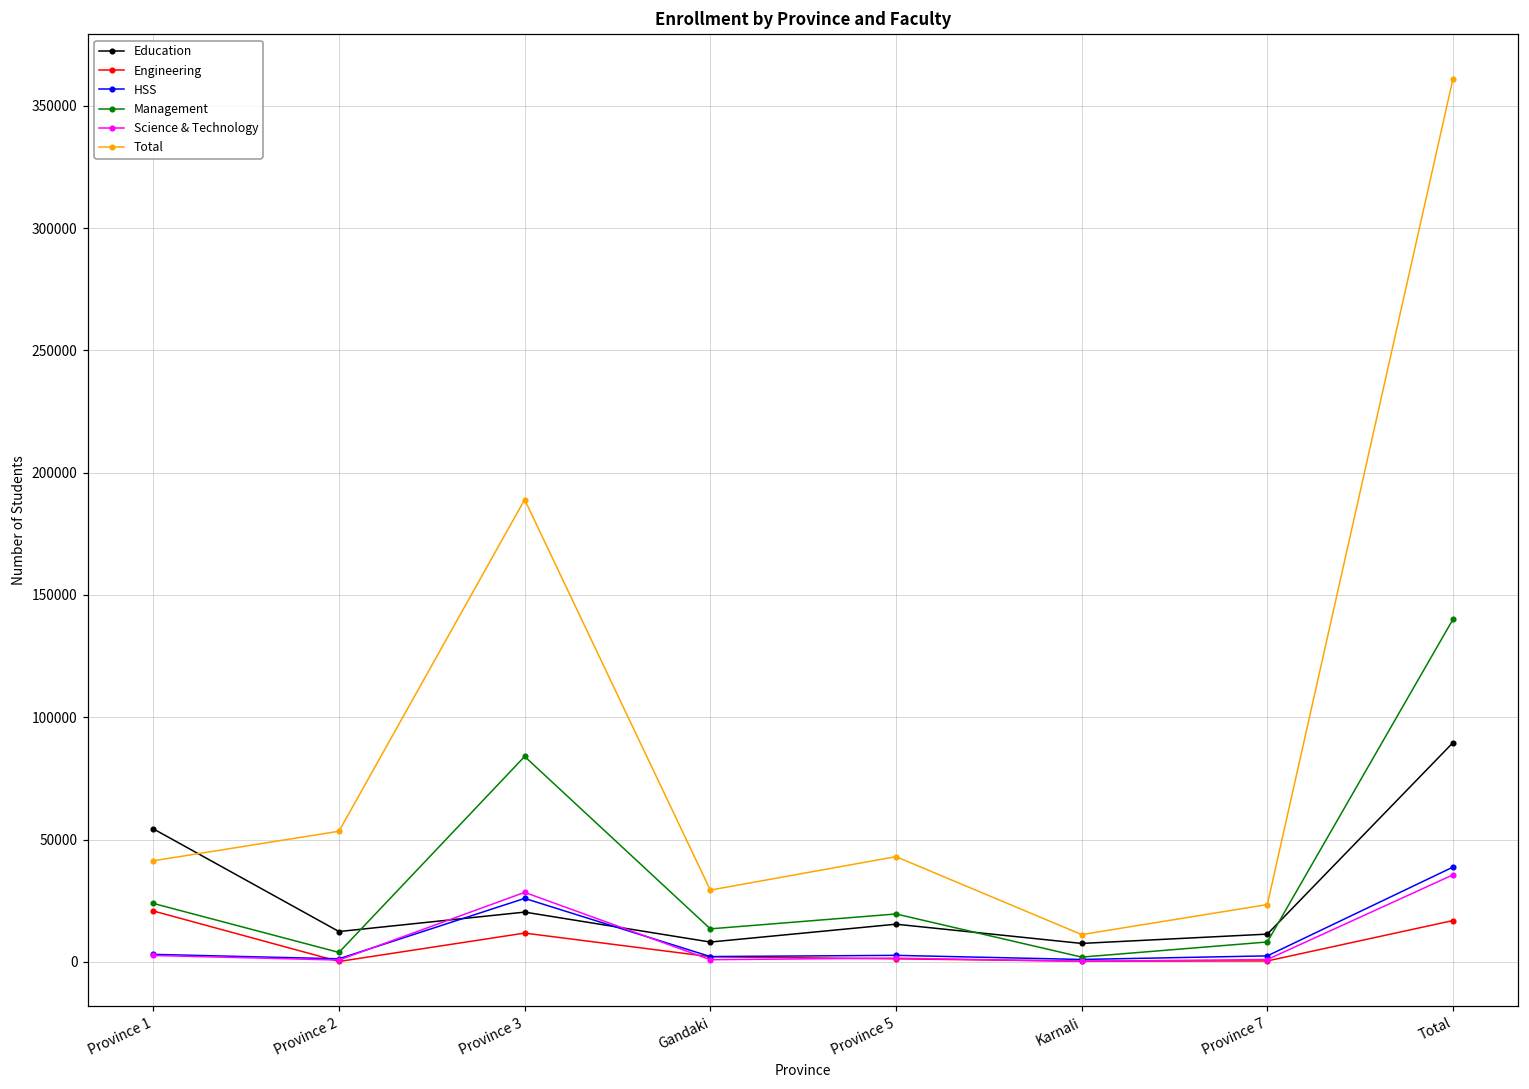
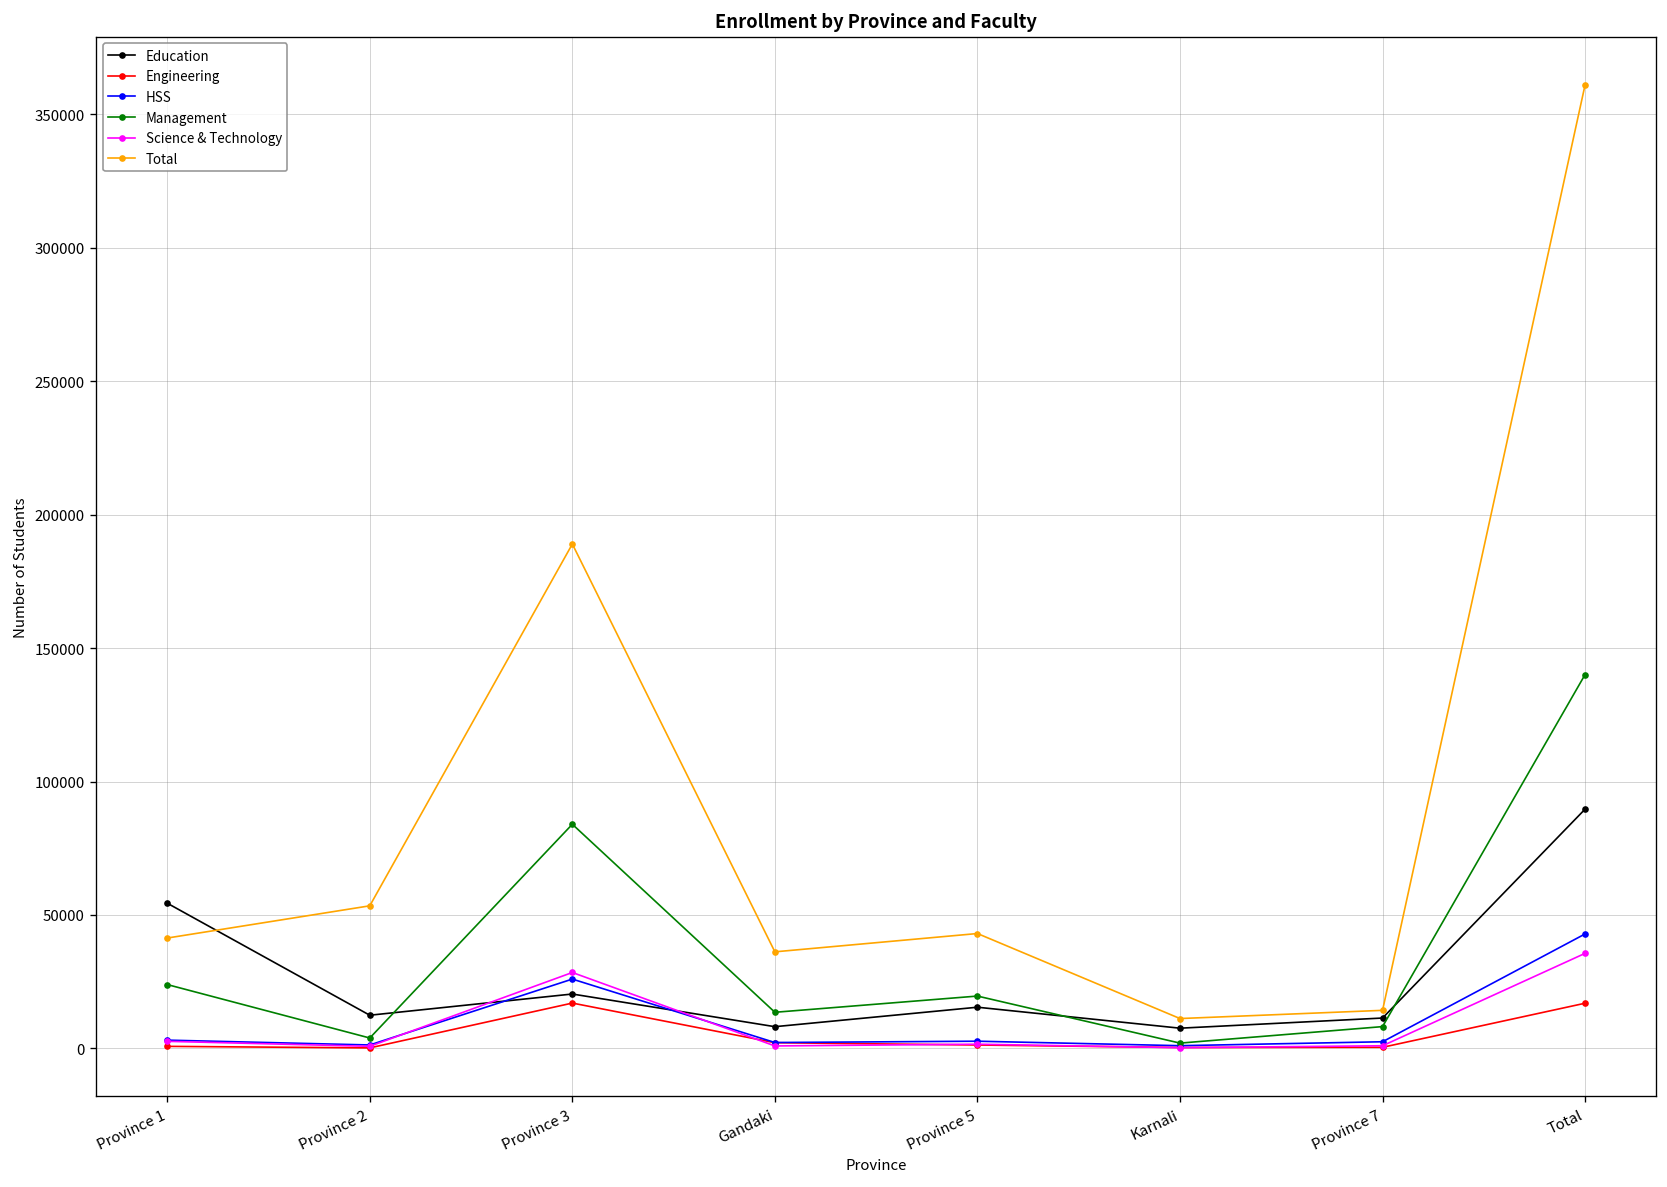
  {
    "Education": {
      "Province 1": 54000,
      "Province 2": 12000,
      "Province 3": 20000,
      "Gandaki": 8000,
      "Province 5": 15000,
      "Karnali": 8000,
      "Province 7": 11000,
      "Total": 90000
    },
    "Engineering": {
-     "Province 1": 21000,
-     "Province 3": 12000,
+     "Province 1": 1000,
+     "Province 3": 17000,
      "Total": 17000
    },
    "HSS": {
      "Province 3": 26000,
      "Province 7": 2000,
-     "Total": 39000
+     "Total": 43000
    },
    "Management": {
      "Province 1": 24000,
      "Province 2": 4000,
      "Province 3": 84000,
      "Gandaki": 14000,
      "Province 5": 20000,
      "Province 7": 8000,
      "Total": 140000
    },
    "Science & Technology": {
      "Province 3": 28000,
      "Gandaki": 1000,
      "Total": 36000
    },
    "Total": {
      "Province 1": 41000,
      "Province 2": 53000,
      "Province 3": 189000,
-     "Gandaki": 29000,
+     "Gandaki": 36000,
      "Province 5": 43000,
      "Karnali": 11000,
-     "Province 7": 23000,
+     "Province 7": 14000,
      "Total": 361000
    }
  }
